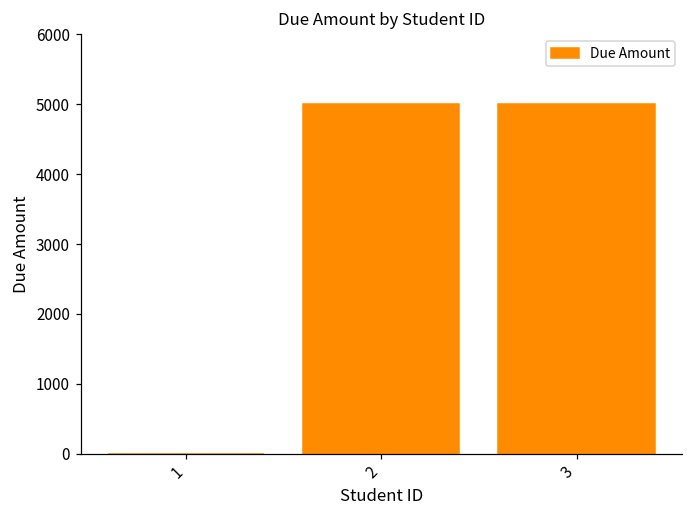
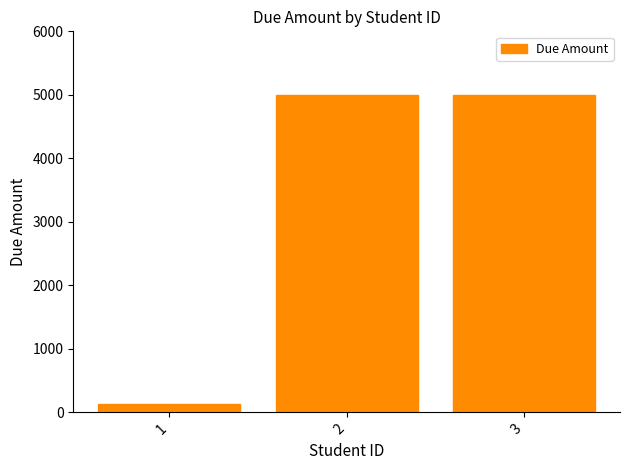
  {
-   "1": 0,
+   "1": 100,
    "2": 5000,
    "3": 5000
  }
